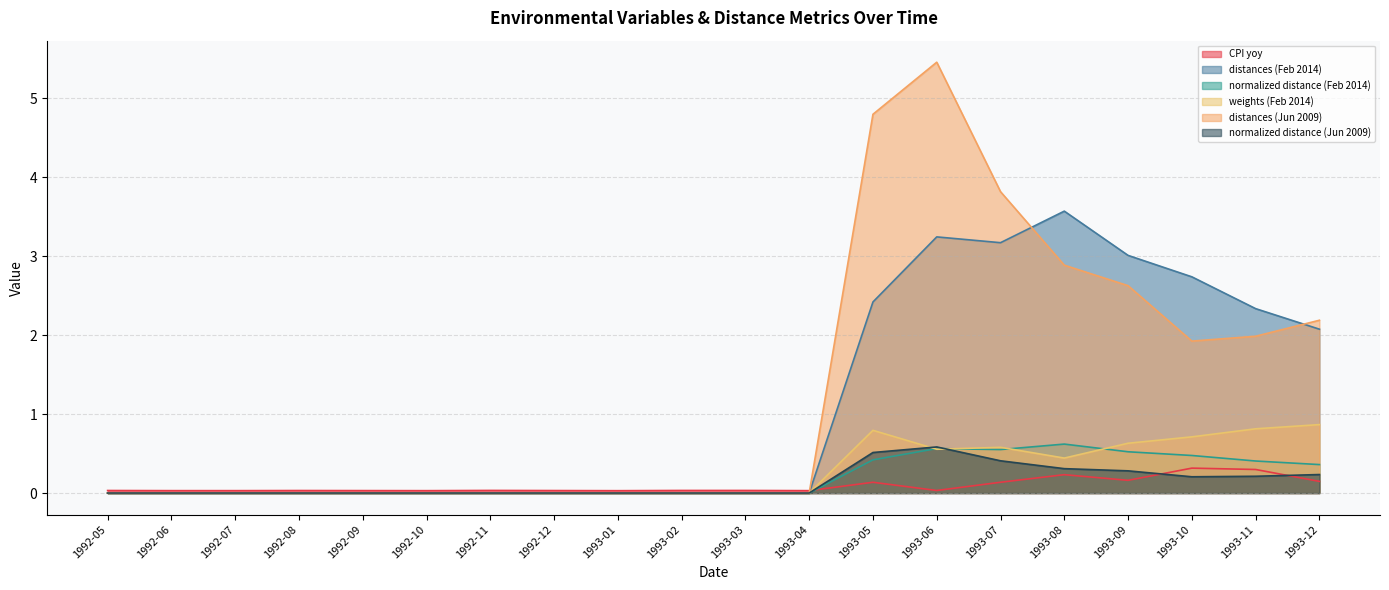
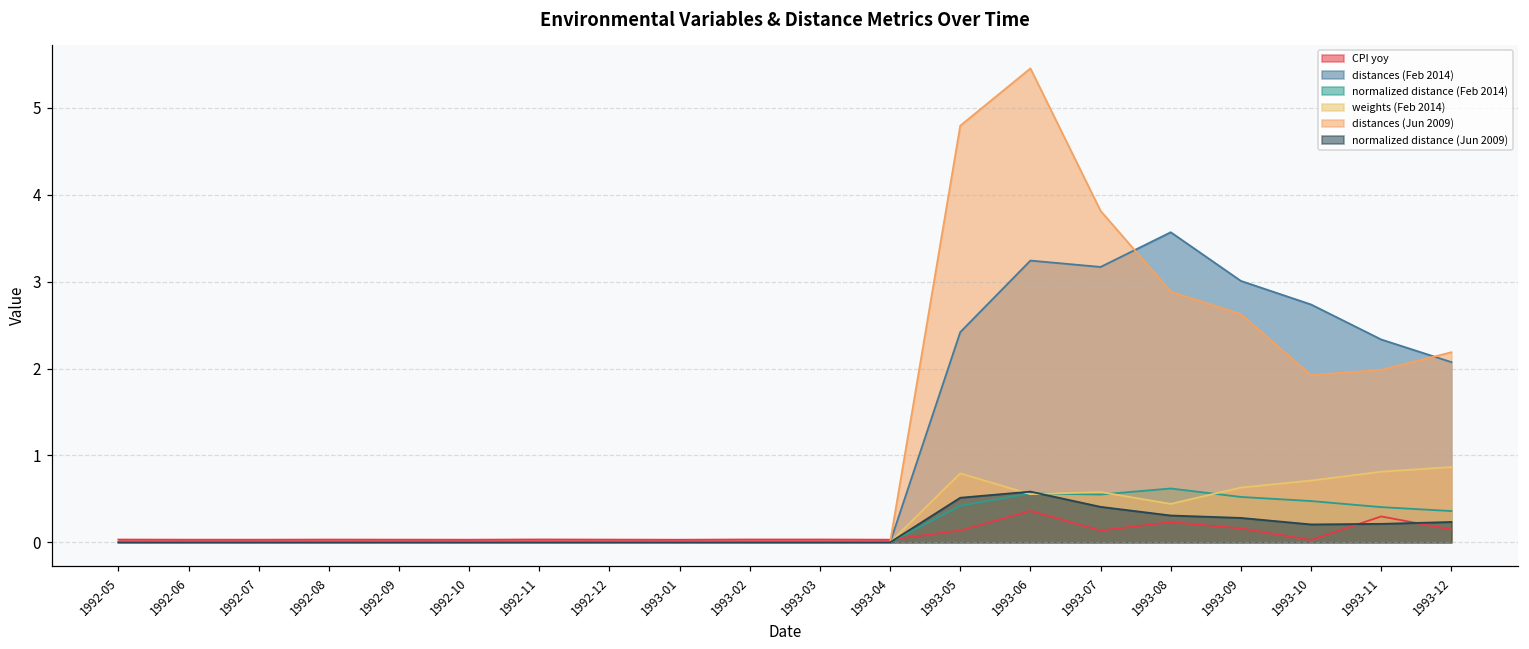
  {
    "CPI yoy": {
      "1992-11": 0.0,
      "1993-05": 0.1,
-     "1993-06": 0.0,
+     "1993-06": 0.4,
      "1993-07": 0.1,
      "1993-08": 0.2,
      "1993-09": 0.2,
-     "1993-10": 0.3,
+     "1993-10": 0.0,
      "1993-11": 0.3,
      "1993-12": 0.1
    },
    "normalized distance (Jun 2009)": {
      "1993-05": 0.5,
      "1993-07": 0.4,
      "1993-08": 0.3,
      "1993-09": 0.3,
      "1993-10": 0.2,
      "1993-11": 0.2,
      "1993-12": 0.2
    }
  }
